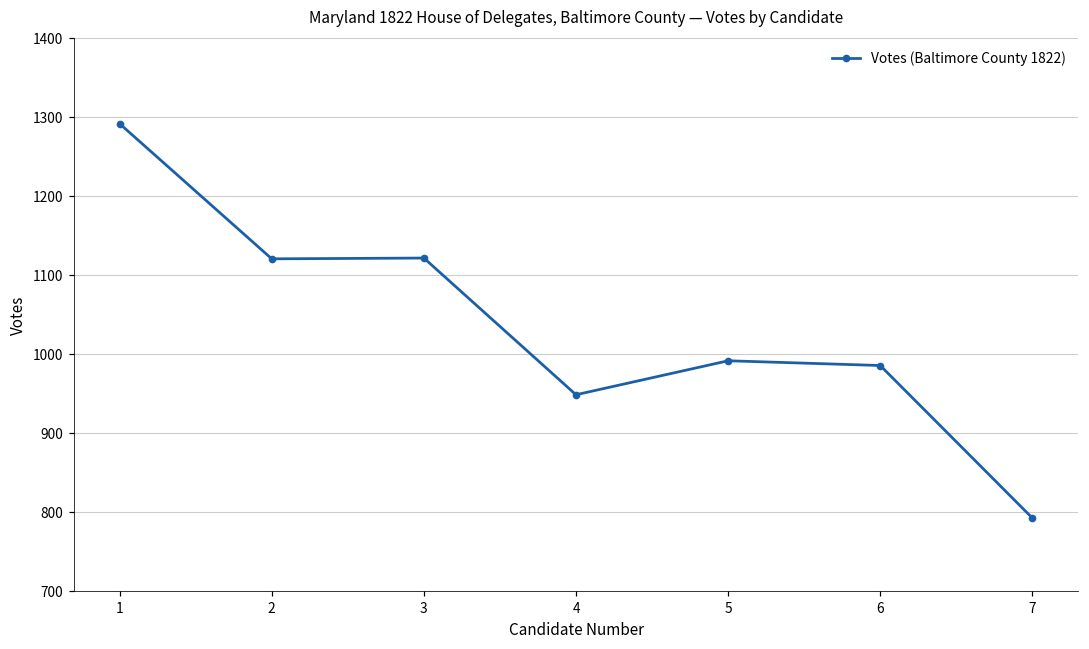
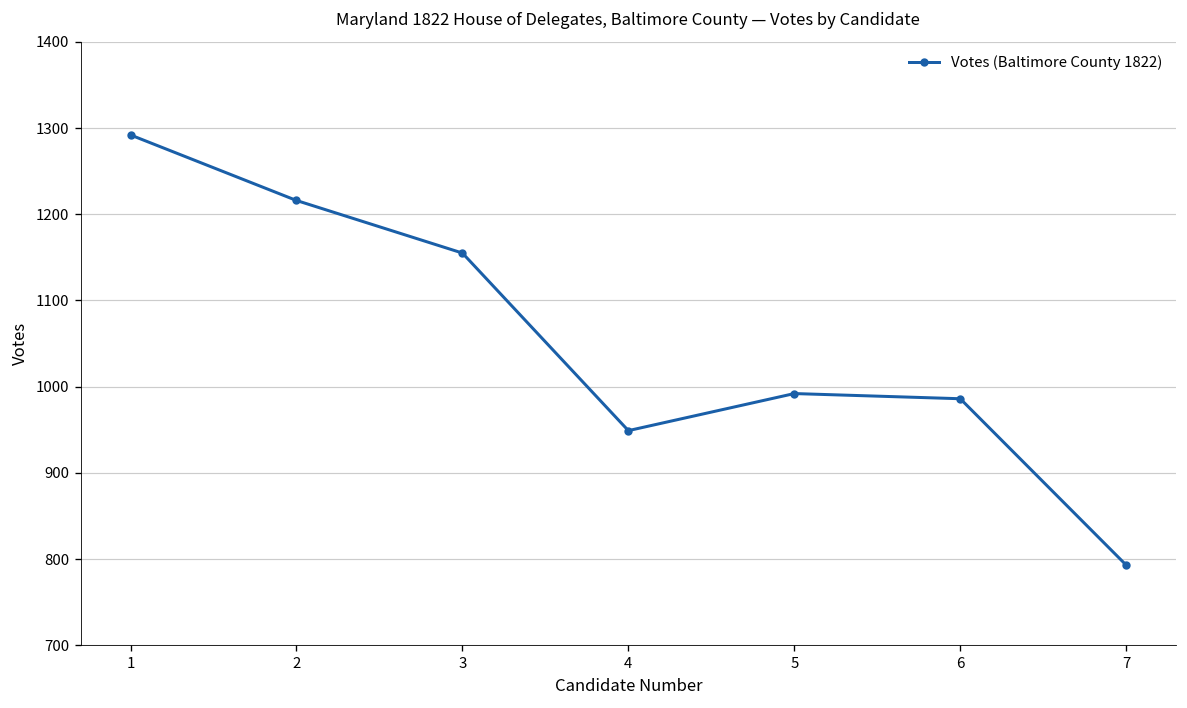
  {
    "1": 1290,
-   "2": 1120,
-   "3": 1120,
+   "2": 1220,
+   "3": 1160,
    "4": 950,
    "5": 990,
    "6": 990,
    "7": 790
  }
